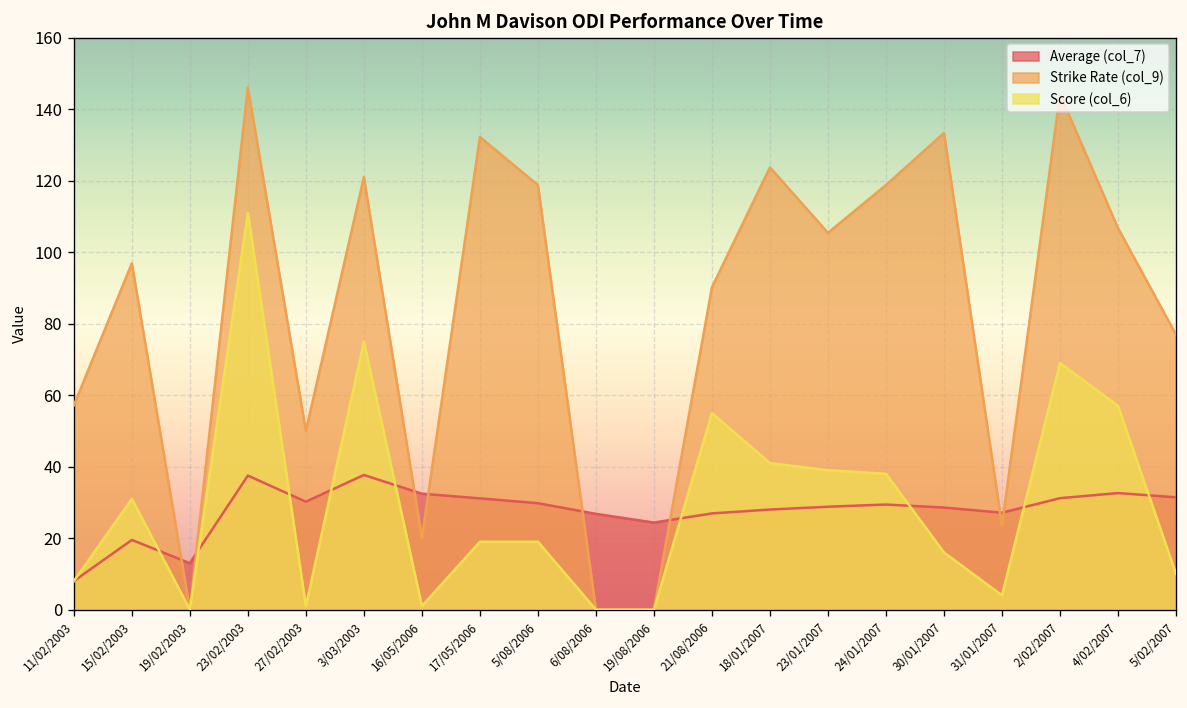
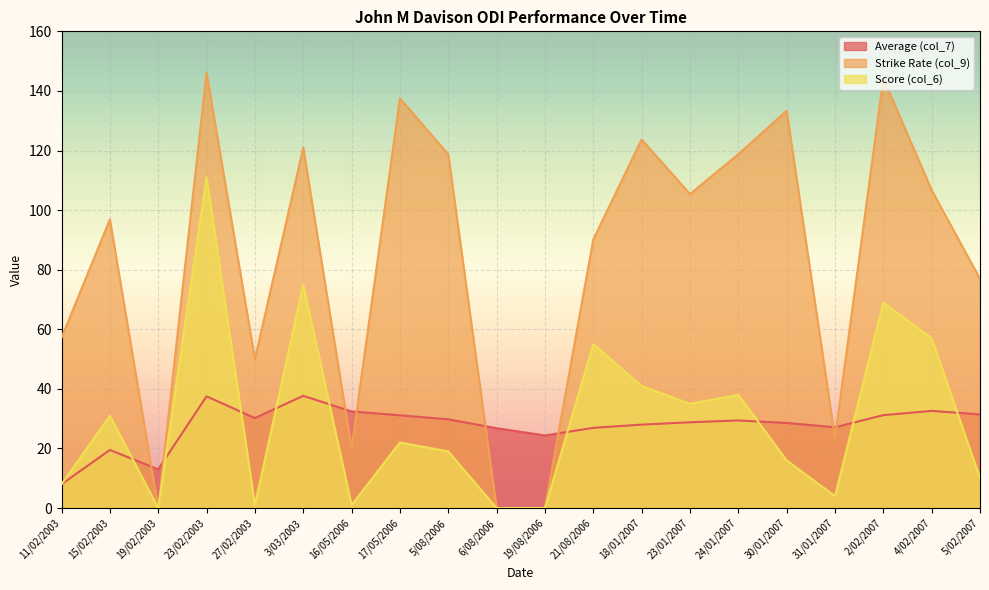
  {
    "Average (col_7)": {
      "15/02/2003": 20,
      "19/02/2003": 13,
      "23/02/2003": 38,
      "27/02/2003": 30,
      "3/03/2003": 38,
      "16/05/2006": 32,
      "17/05/2006": 31,
      "5/08/2006": 30,
      "6/08/2006": 27,
      "19/08/2006": 24,
      "21/08/2006": 27,
      "18/01/2007": 28,
      "23/01/2007": 29,
      "24/01/2007": 29,
      "30/01/2007": 29,
      "31/01/2007": 27,
      "2/02/2007": 31,
      "4/02/2007": 33,
      "5/02/2007": 31
    },
    "Strike Rate (col_9)": {
      "11/02/2003": 57,
      "15/02/2003": 97,
      "23/02/2003": 146,
      "27/02/2003": 50,
      "3/03/2003": 121,
      "16/05/2006": 20,
-     "17/05/2006": 132,
+     "17/05/2006": 138,
      "5/08/2006": 119,
      "21/08/2006": 90,
      "18/01/2007": 124,
      "23/01/2007": 105,
      "24/01/2007": 119,
      "30/01/2007": 133,
      "31/01/2007": 24,
      "4/02/2007": 107,
      "5/02/2007": 77
    },
    "Score (col_6)": {
      "15/02/2003": 31,
      "23/02/2003": 111,
      "27/02/2003": 1,
      "3/03/2003": 75,
      "16/05/2006": 1,
-     "17/05/2006": 19,
+     "17/05/2006": 22,
      "5/08/2006": 19,
      "21/08/2006": 55,
      "18/01/2007": 41,
-     "23/01/2007": 39,
+     "23/01/2007": 35,
      "24/01/2007": 38,
      "30/01/2007": 16,
      "31/01/2007": 4,
      "2/02/2007": 69,
      "4/02/2007": 57,
      "5/02/2007": 10
    }
  }
